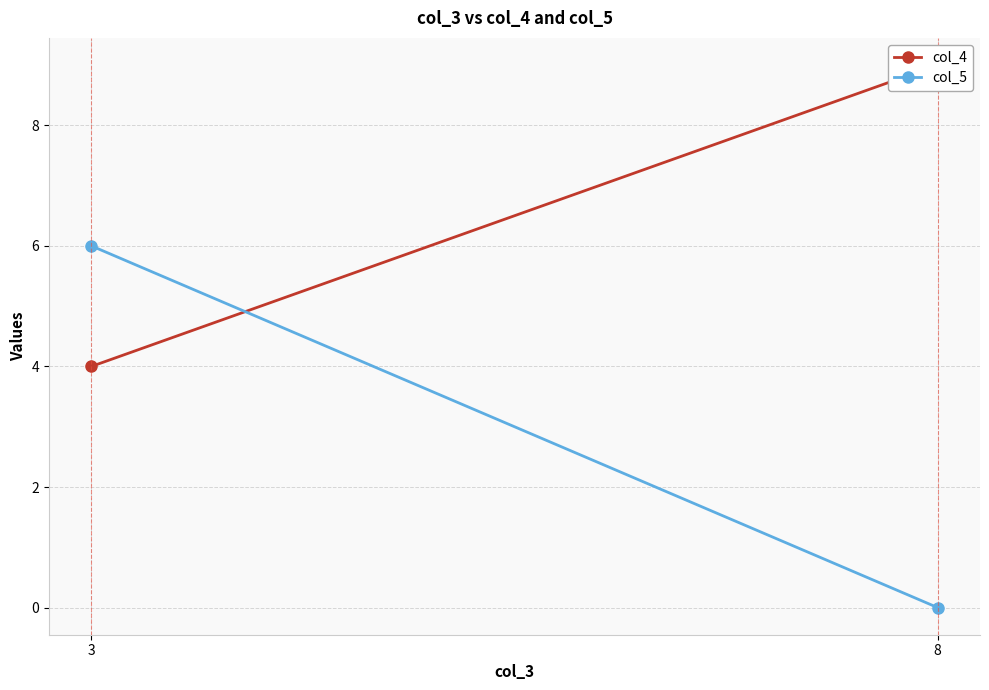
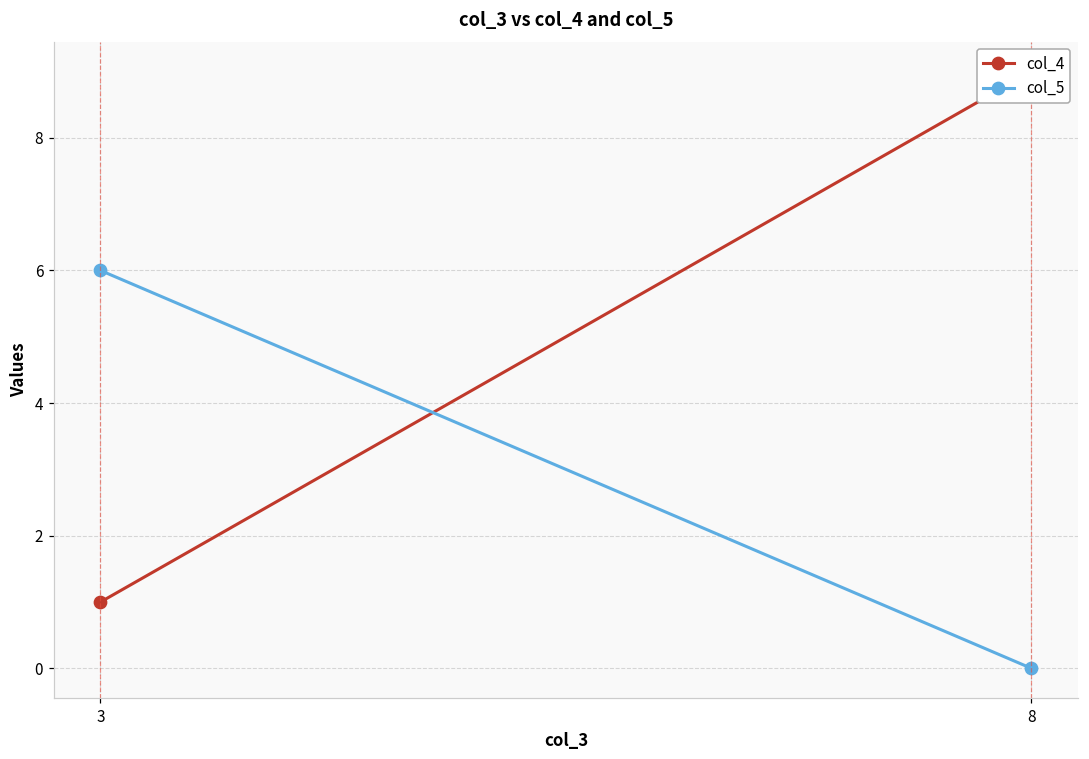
  {
    "col_4": {
-     "3": 4
+     "3": 1
    },
    "col_5": {
      "3": 6,
      "8": 0
    }
  }
